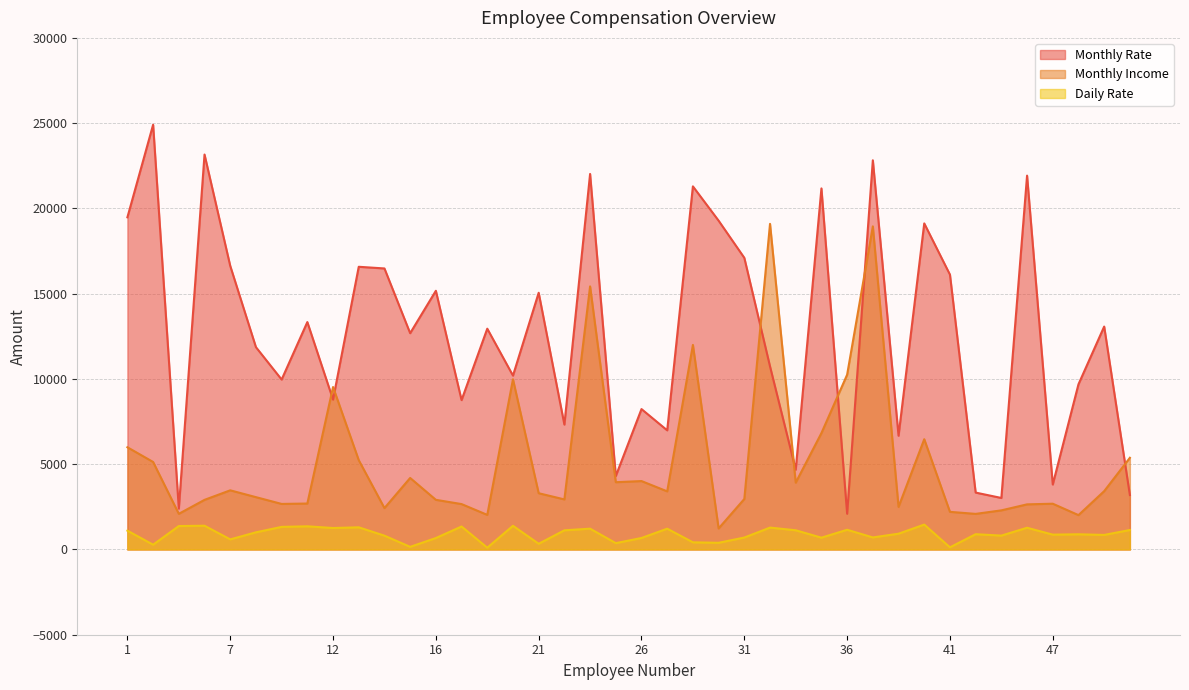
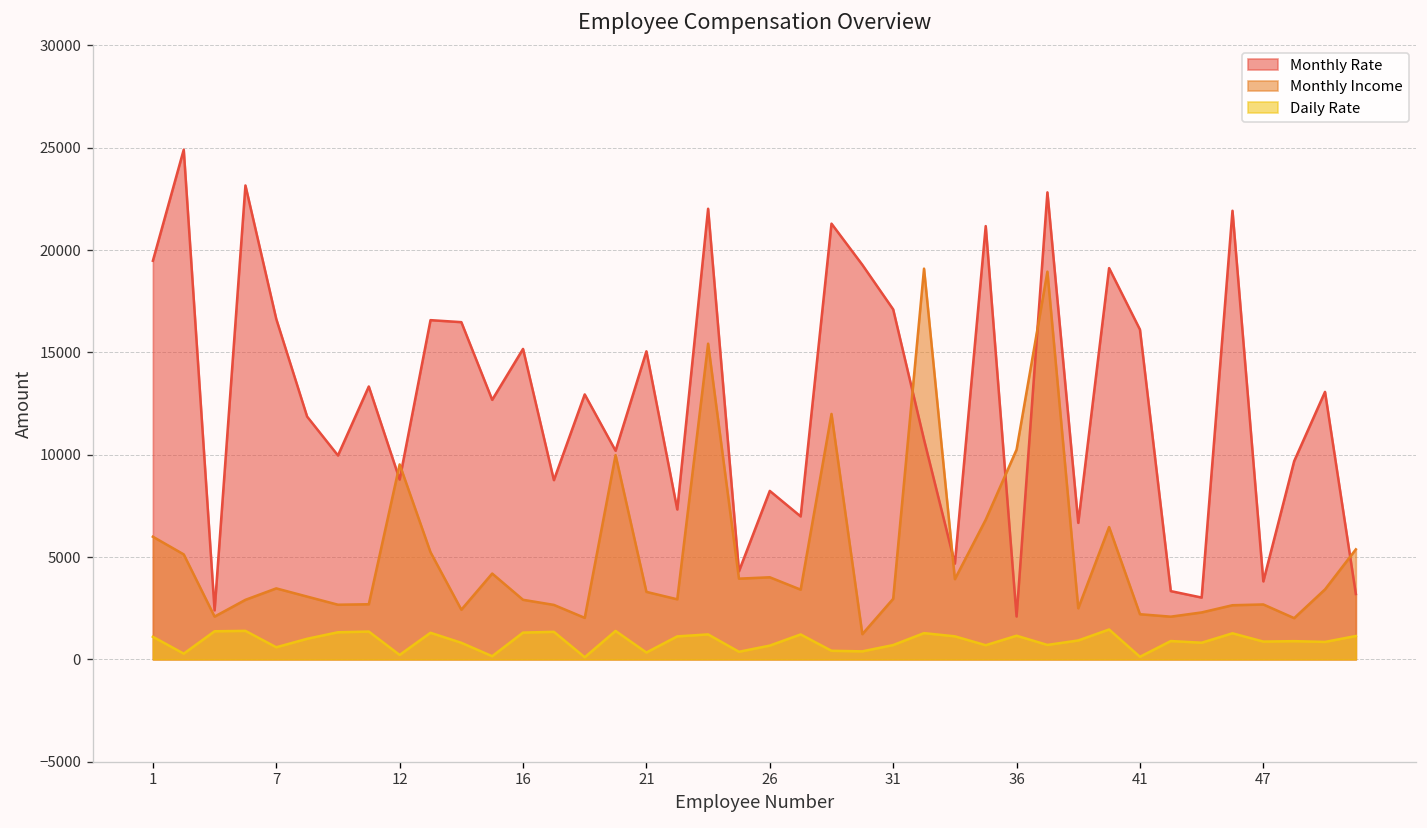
  {
    "Daily Rate": {
-     "12": 1300,
-     "16": 700,
+     "12": 200,
+     "16": 1300,
      "36": 1200,
      "41": 100,
      "47": 900
    }
  }
